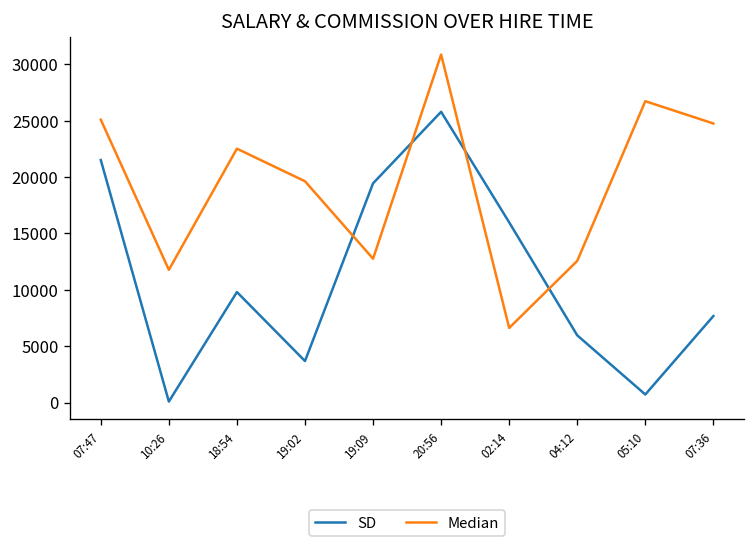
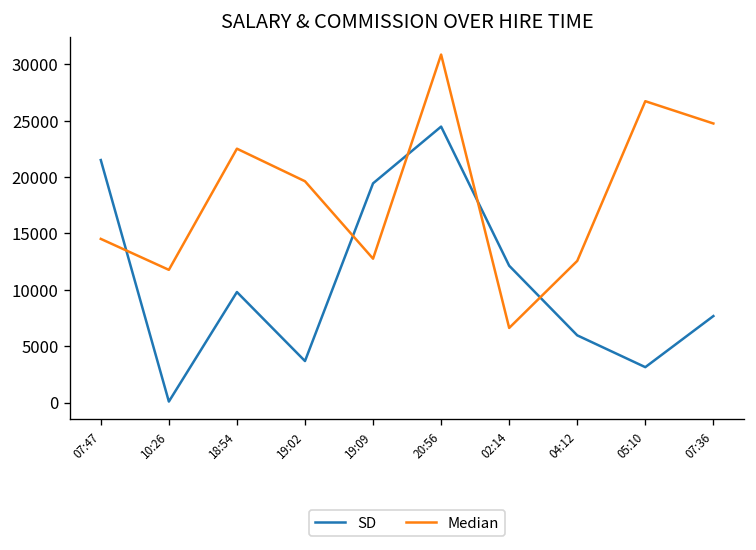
  {
    "SD": {
      "07:47": 22000,
      "10:26": 0,
      "18:54": 10000,
      "19:02": 4000,
      "19:09": 19000,
-     "20:56": 26000,
-     "02:14": 16000,
+     "20:56": 24000,
+     "02:14": 12000,
      "04:12": 6000,
-     "05:10": 1000,
+     "05:10": 3000,
      "07:36": 8000
    },
    "Median": {
-     "07:47": 25000,
+     "07:47": 15000,
      "10:26": 12000,
      "18:54": 23000,
      "19:02": 20000,
      "19:09": 13000,
      "20:56": 31000,
      "02:14": 7000,
      "04:12": 13000,
      "05:10": 27000,
      "07:36": 25000
    }
  }
